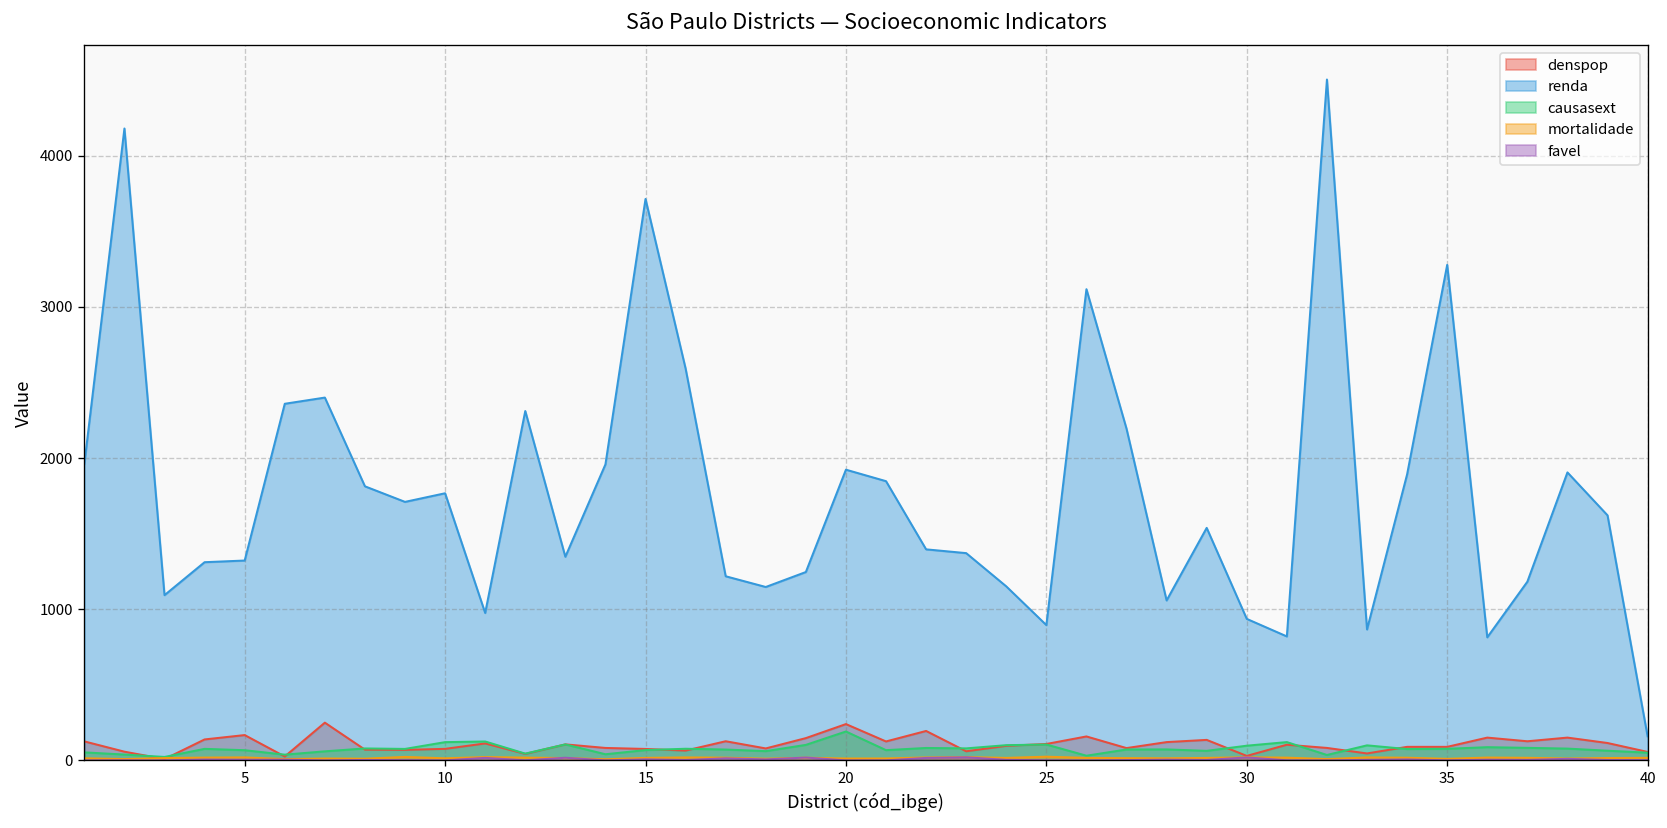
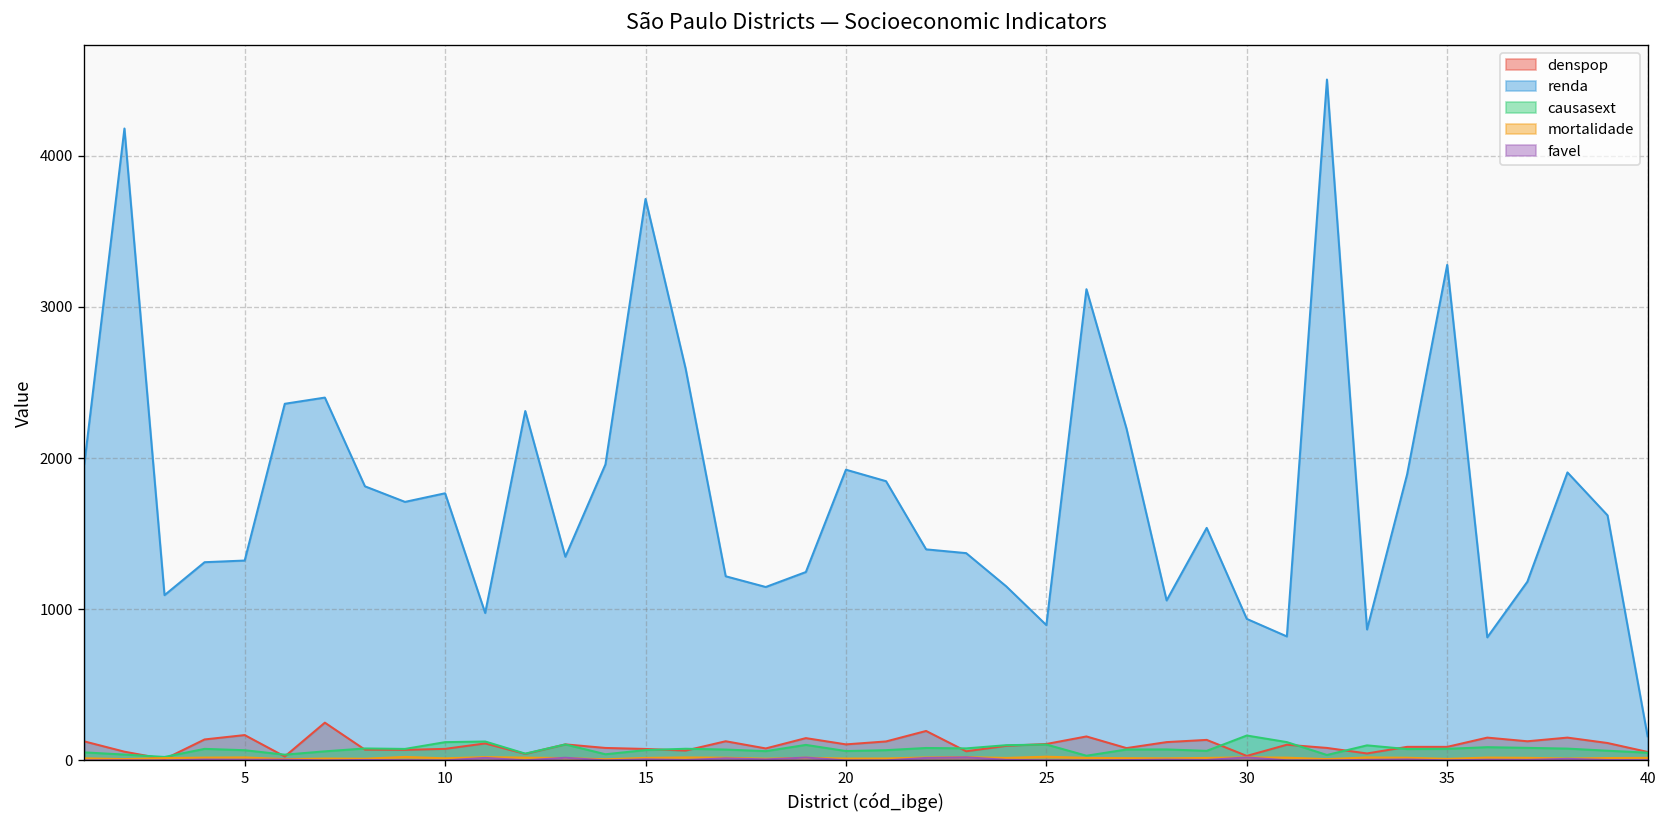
  {
    "denspop": {
      "5": 170,
      "10": 80,
-     "20": 240
+     "20": 110
    },
    "renda": {
      "5": 1320,
      "10": 1770,
      "15": 3710,
      "20": 1920,
      "25": 900,
      "30": 940,
      "35": 3280,
      "40": 160
    },
    "causasext": {
      "5": 70,
      "10": 120,
-     "20": 190,
-     "30": 100
+     "20": 60,
+     "30": 160
    },
    "mortalidade": {
      "25": 20
    },
    "favel": {
      "25": 0
    }
  }
